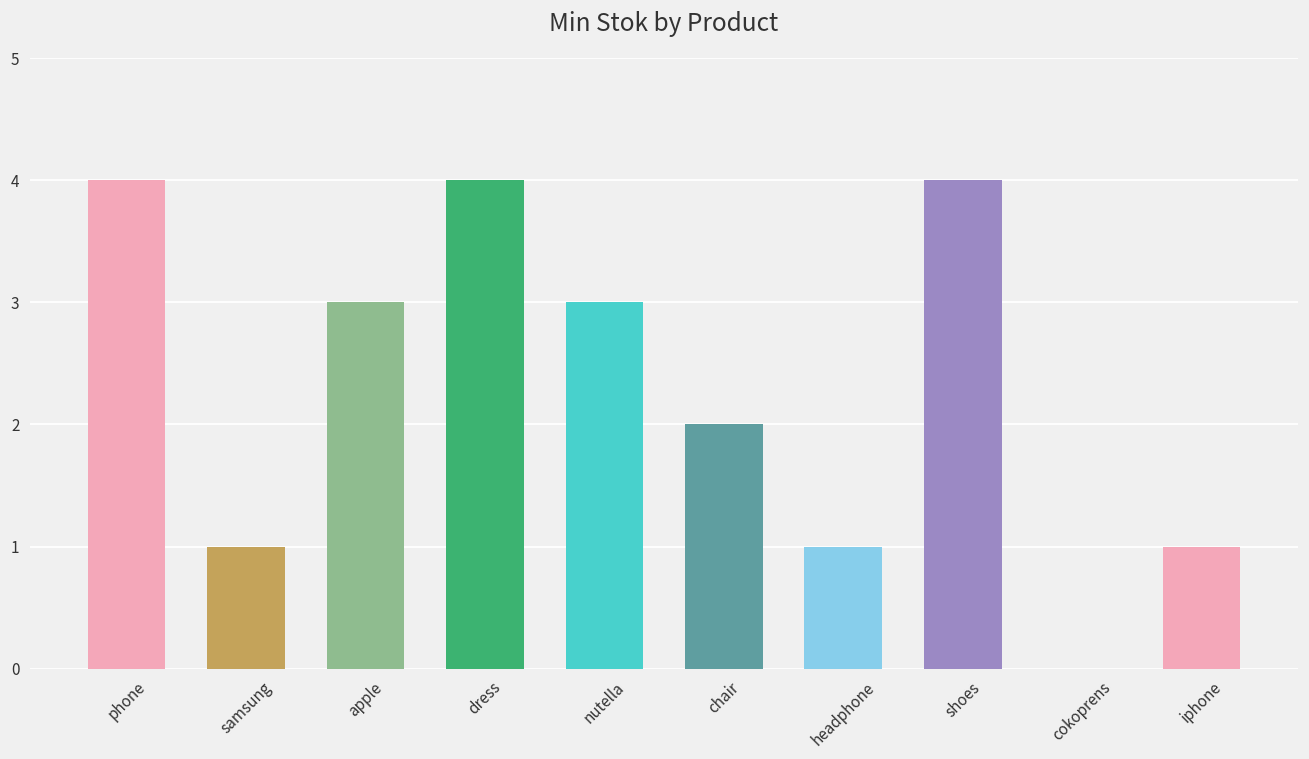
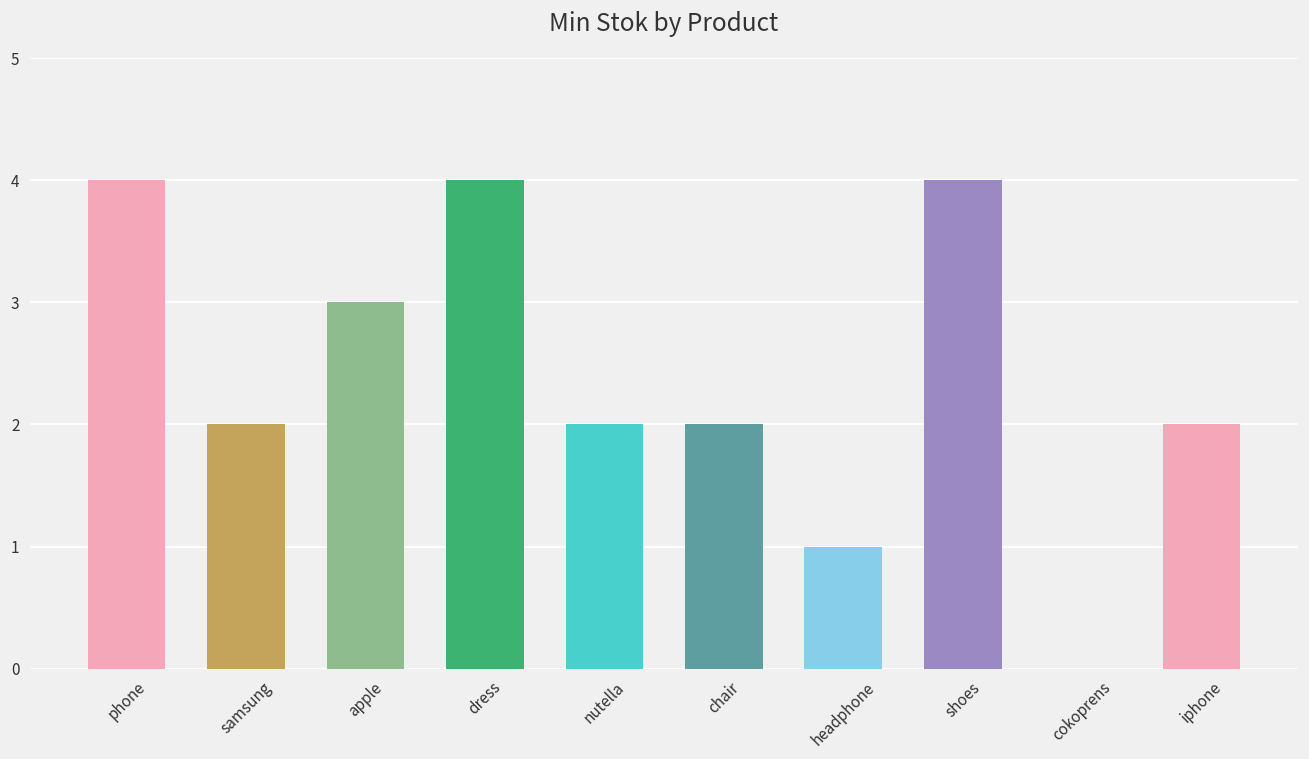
  {
    "phone": 4,
-   "samsung": 1,
+   "samsung": 2,
    "apple": 3,
    "dress": 4,
-   "nutella": 3,
+   "nutella": 2,
    "chair": 2,
    "headphone": 1,
    "shoes": 4,
    "cokoprens": 0,
-   "iphone": 1
+   "iphone": 2
  }
